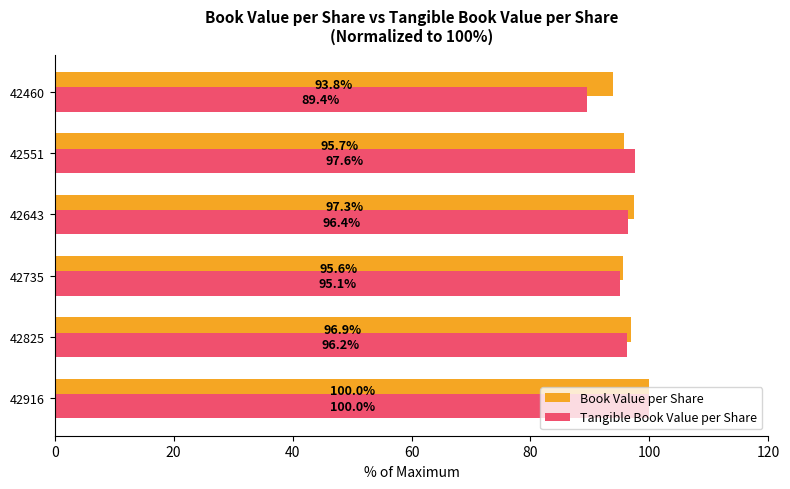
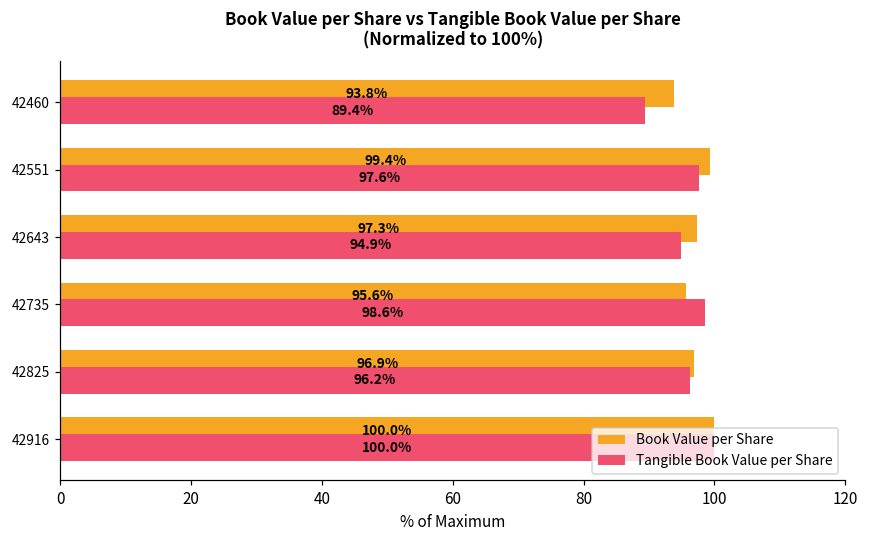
  {
    "Book Value per Share": {
      "42460": "93.8%",
-     "42551": "95.7%",
+     "42551": "99.4%",
      "42643": "97.3%",
      "42735": "95.6%",
      "42825": "96.9%"
    },
    "Tangible Book Value per Share": {
      "42460": "89.4%",
      "42551": "97.6%",
-     "42643": "96.4%",
-     "42735": "95.1%",
+     "42643": "94.9%",
+     "42735": "98.6%",
      "42825": "96.2%"
    }
  }
